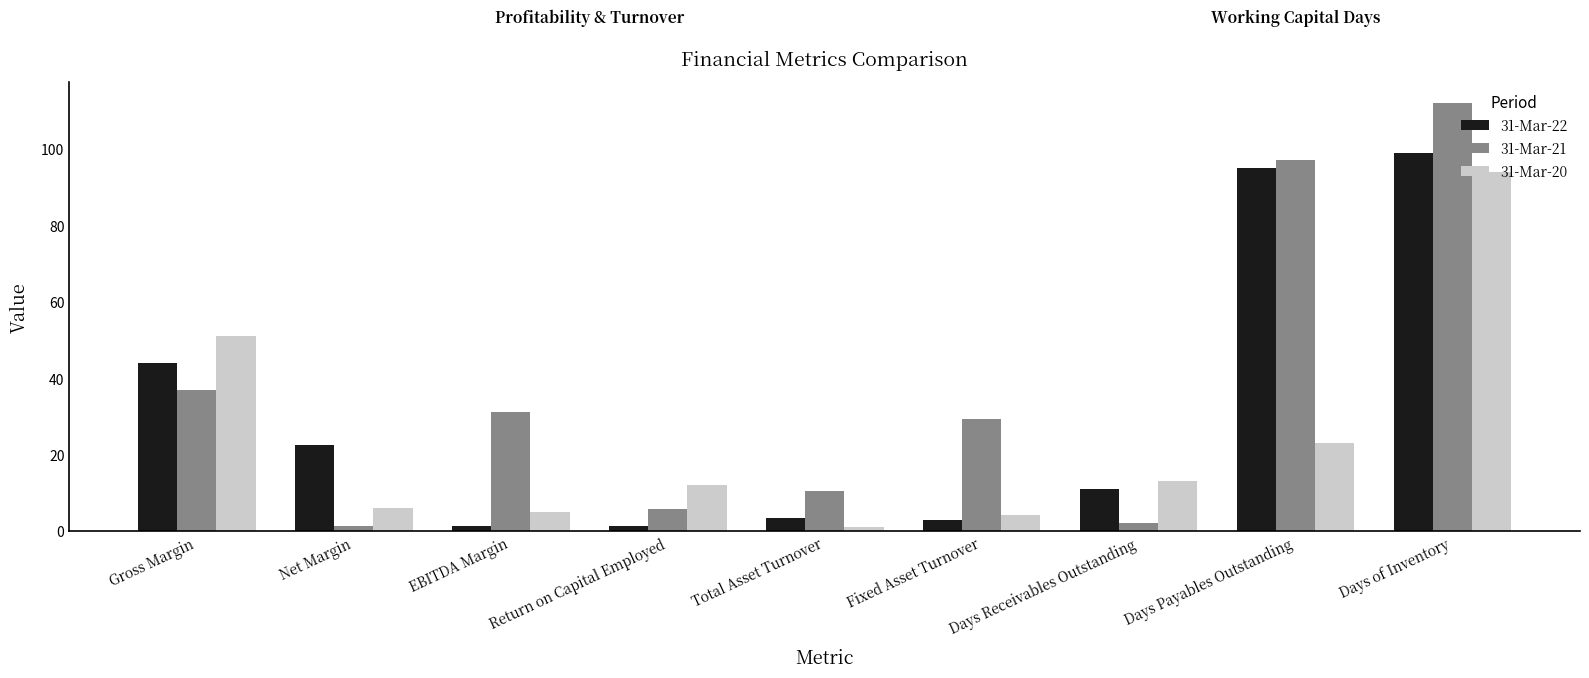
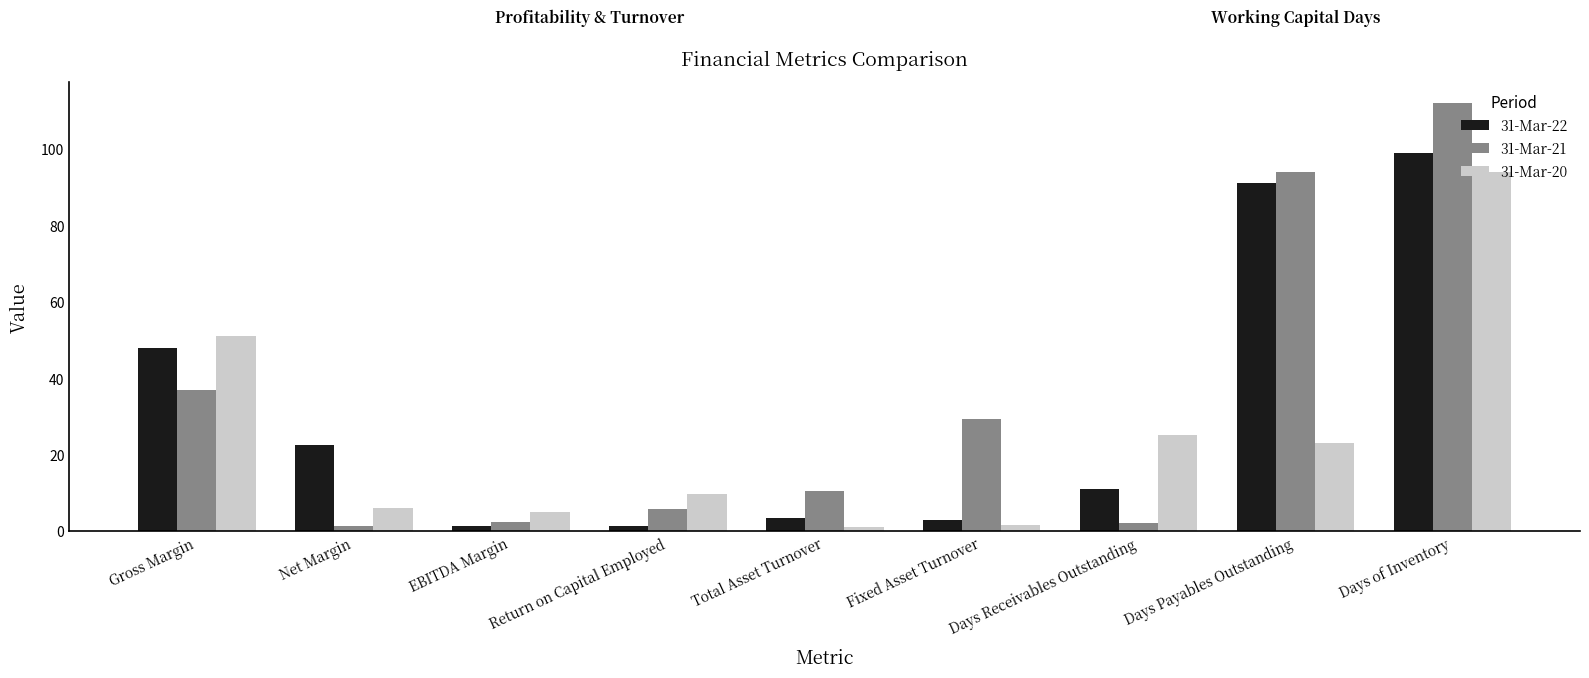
  {
    "31-Mar-22": {
-     "Gross Margin": 44,
+     "Gross Margin": 48,
      "Net Margin": 22,
      "EBITDA Margin": 1,
      "Return on Capital Employed": 1,
      "Total Asset Turnover": 3,
      "Fixed Asset Turnover": 3,
      "Days Receivables Outstanding": 11,
-     "Days Payables Outstanding": 95,
+     "Days Payables Outstanding": 91,
      "Days of Inventory": 99
    },
    "31-Mar-21": {
      "Gross Margin": 37,
      "Net Margin": 1,
-     "EBITDA Margin": 31,
+     "EBITDA Margin": 2,
      "Return on Capital Employed": 6,
      "Total Asset Turnover": 10,
      "Fixed Asset Turnover": 29,
      "Days Receivables Outstanding": 2,
-     "Days Payables Outstanding": 97,
+     "Days Payables Outstanding": 94,
      "Days of Inventory": 112
    },
    "31-Mar-20": {
      "Gross Margin": 51,
      "Net Margin": 6,
      "EBITDA Margin": 5,
-     "Return on Capital Employed": 12,
+     "Return on Capital Employed": 10,
      "Total Asset Turnover": 1,
-     "Fixed Asset Turnover": 4,
-     "Days Receivables Outstanding": 13,
+     "Fixed Asset Turnover": 1,
+     "Days Receivables Outstanding": 25,
      "Days Payables Outstanding": 23,
      "Days of Inventory": 94
    }
  }
